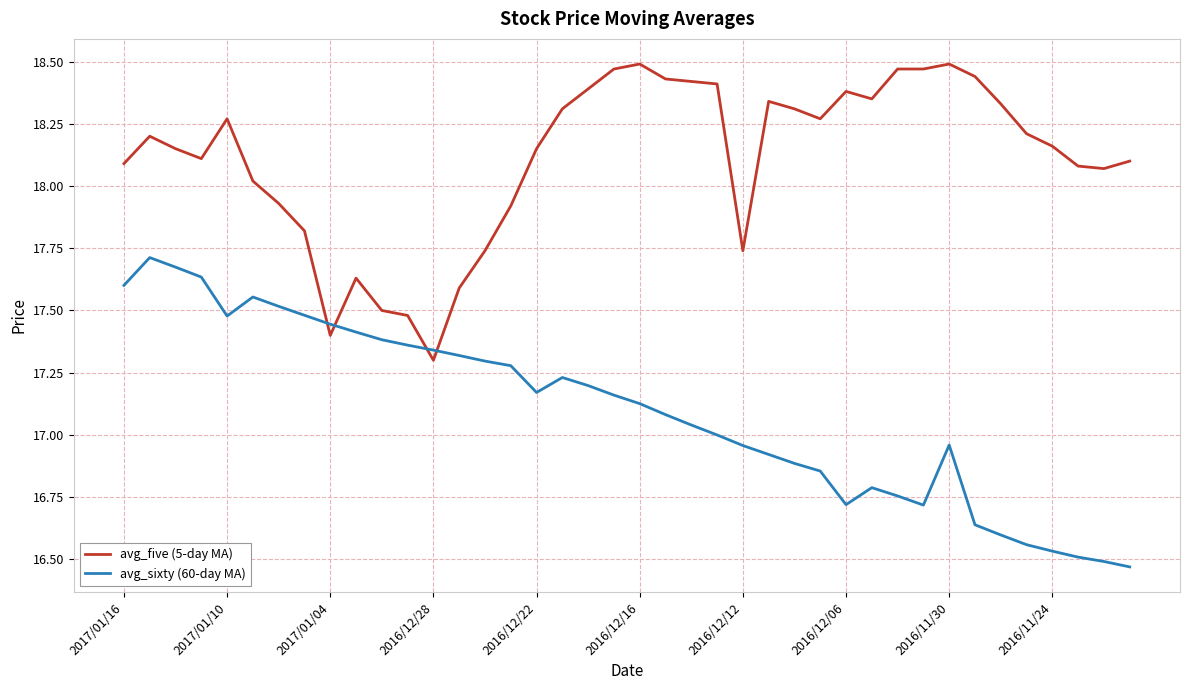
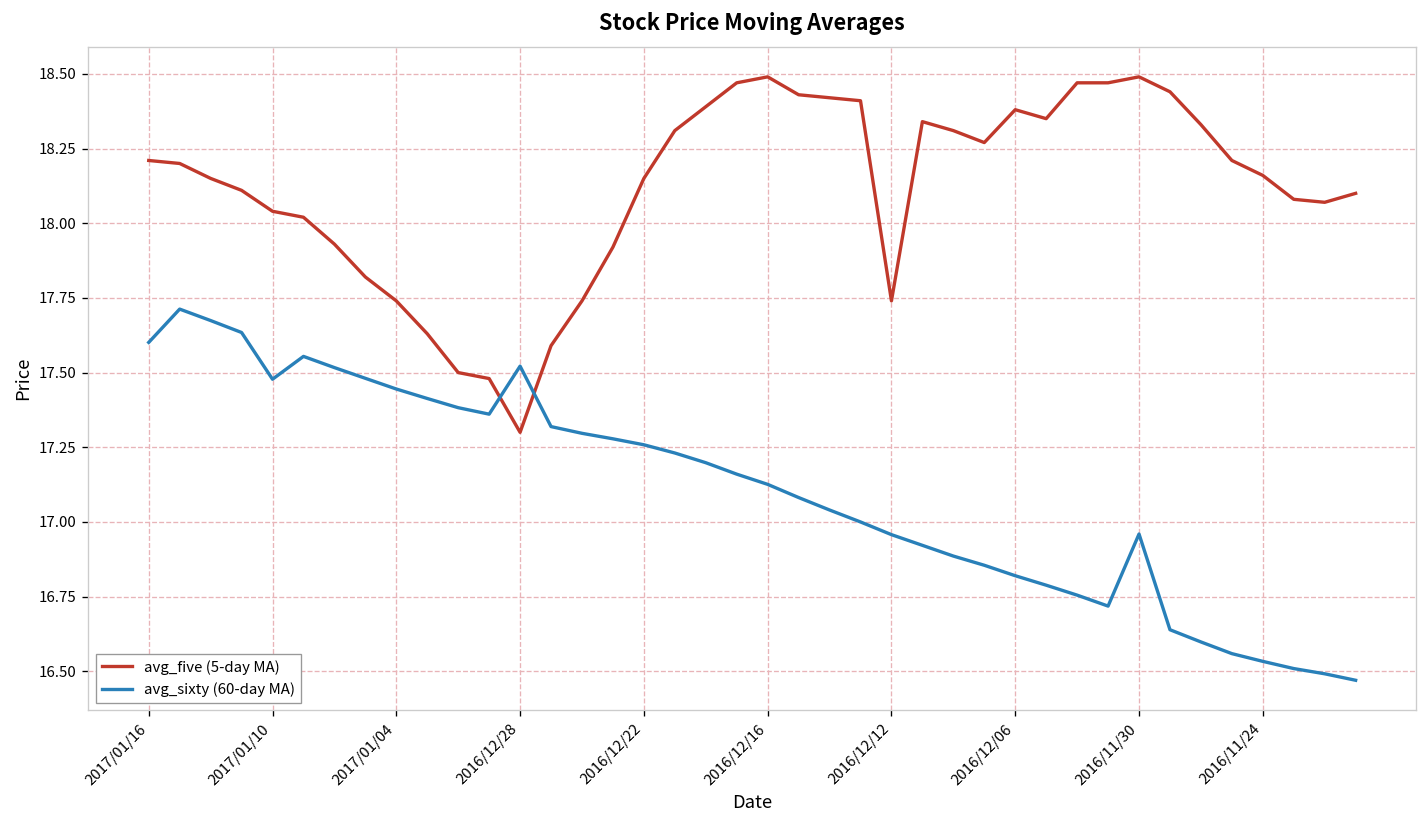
  {
    "avg_five (5-day MA)": {
-     "2017/01/16": 18.09,
-     "2017/01/10": 18.27,
-     "2017/01/04": 17.40,
+     "2017/01/16": 18.21,
+     "2017/01/10": 18.04,
+     "2017/01/04": 17.74,
      "2016/12/28": 17.30,
      "2016/12/22": 18.15,
      "2016/12/16": 18.49,
      "2016/12/12": 17.74,
      "2016/12/06": 18.38,
      "2016/11/30": 18.49,
      "2016/11/24": 18.16
    },
    "avg_sixty (60-day MA)": {
      "2017/01/16": 17.60,
      "2017/01/10": 17.48,
      "2017/01/04": 17.45,
-     "2016/12/28": 17.34,
-     "2016/12/22": 17.17,
+     "2016/12/28": 17.52,
+     "2016/12/22": 17.26,
      "2016/12/16": 17.13,
      "2016/12/12": 16.96,
-     "2016/12/06": 16.72,
+     "2016/12/06": 16.82,
      "2016/11/30": 16.96,
      "2016/11/24": 16.53
    }
  }
